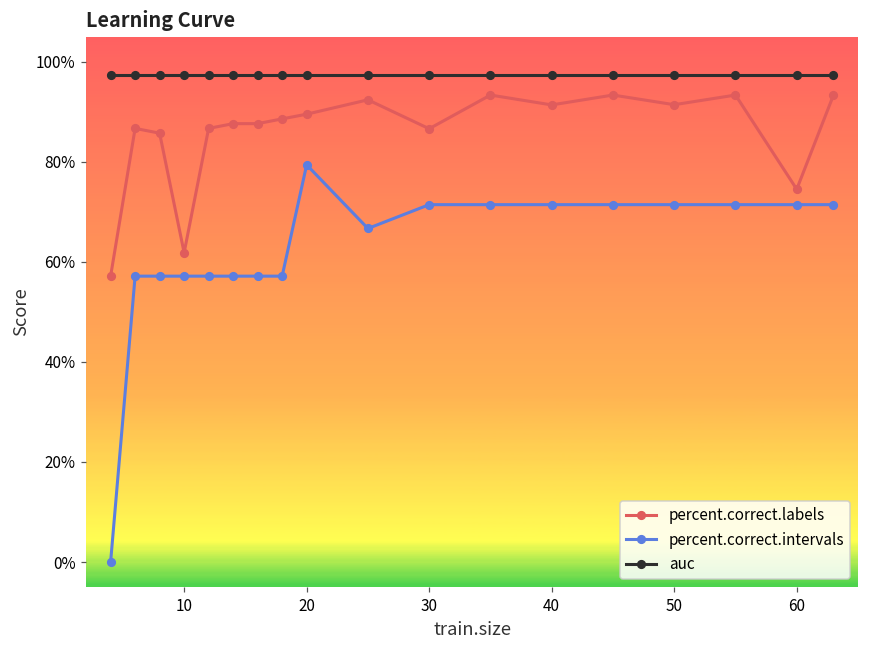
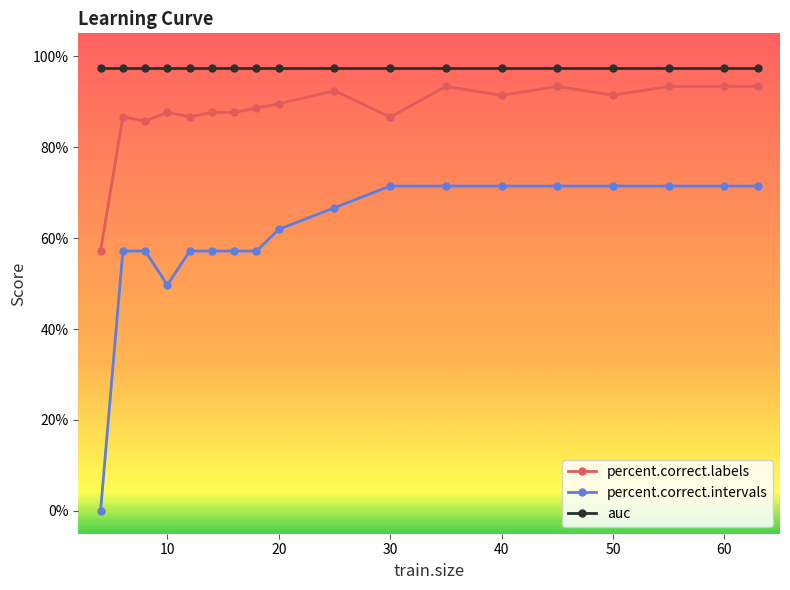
  {
    "percent.correct.labels": {
-     "10": "62%",
+     "10": "88%",
      "20": "90%",
      "30": "87%",
      "40": "91%",
      "50": "91%",
-     "60": "75%"
+     "60": "93%"
    },
    "percent.correct.intervals": {
-     "10": "57%",
-     "20": "79%",
+     "10": "50%",
+     "20": "62%",
      "30": "71%",
      "40": "71%",
      "50": "71%",
      "60": "71%"
    },
    "auc": {
      "10": "97%",
      "20": "97%",
      "30": "97%",
      "40": "97%",
      "50": "97%",
      "60": "97%"
    }
  }
